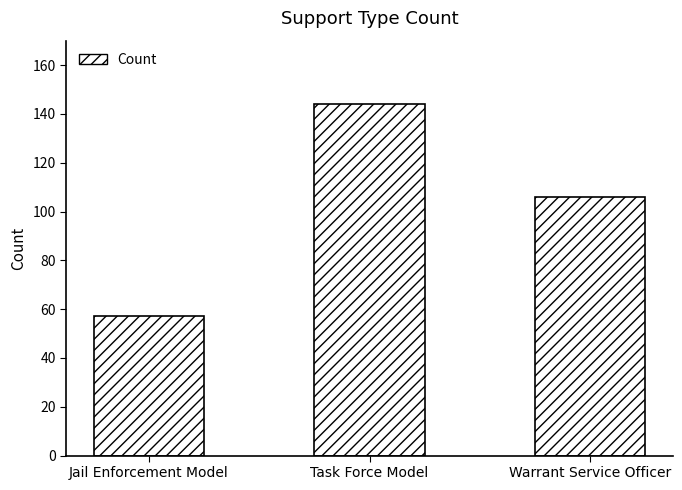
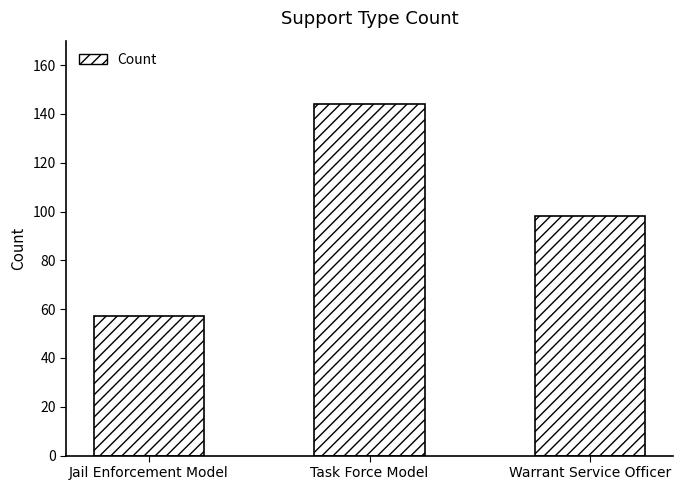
  {
    "Jail Enforcement Model": 57,
    "Task Force Model": 144,
-   "Warrant Service Officer": 106
+   "Warrant Service Officer": 98
  }
